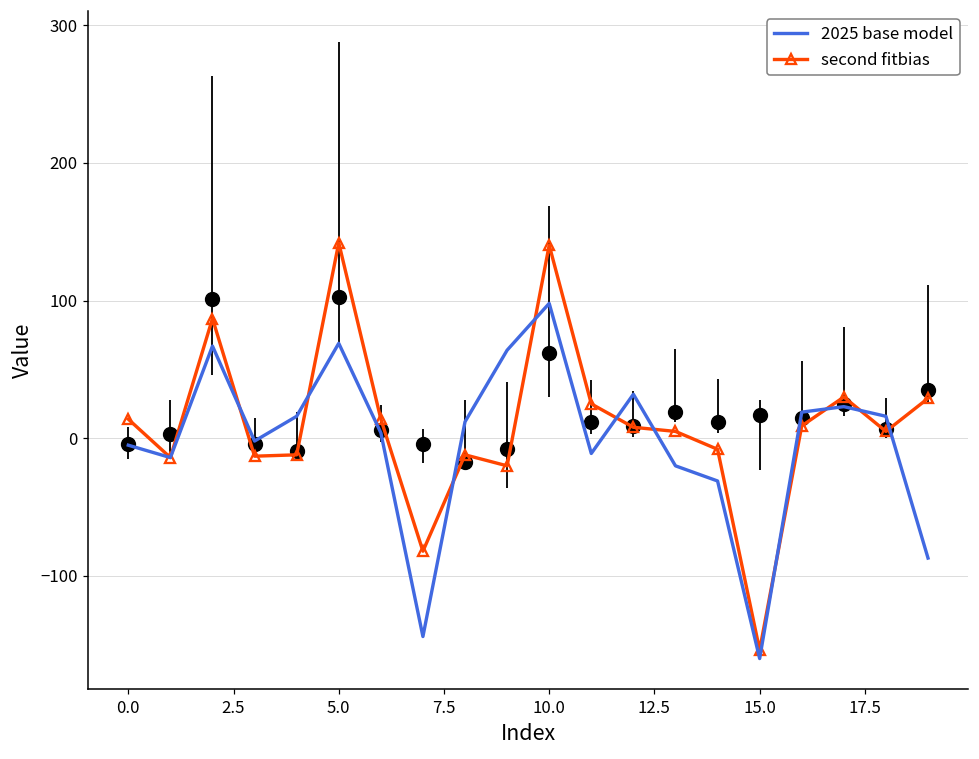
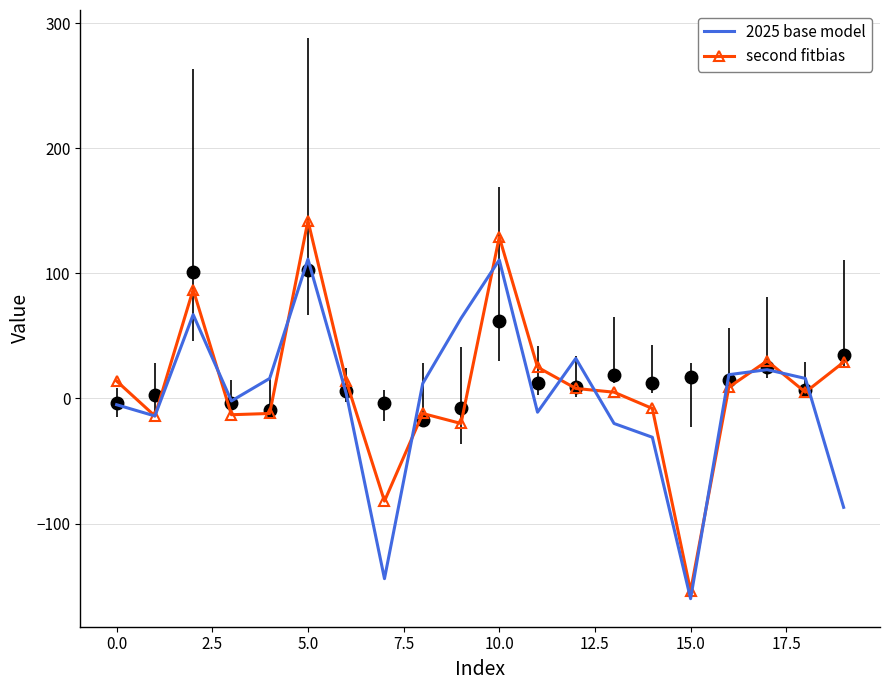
  {
    "2025 base model": {
-     "5.0": 69,
-     "10.0": 98,
+     "5.0": 111,
+     "10.0": 111,
      "15.0": -160
    },
    "second fitbias": {
      "0.0": 14,
      "5.0": 142,
-     "10.0": 140,
+     "10.0": 129,
      "15.0": -154
    }
  }
